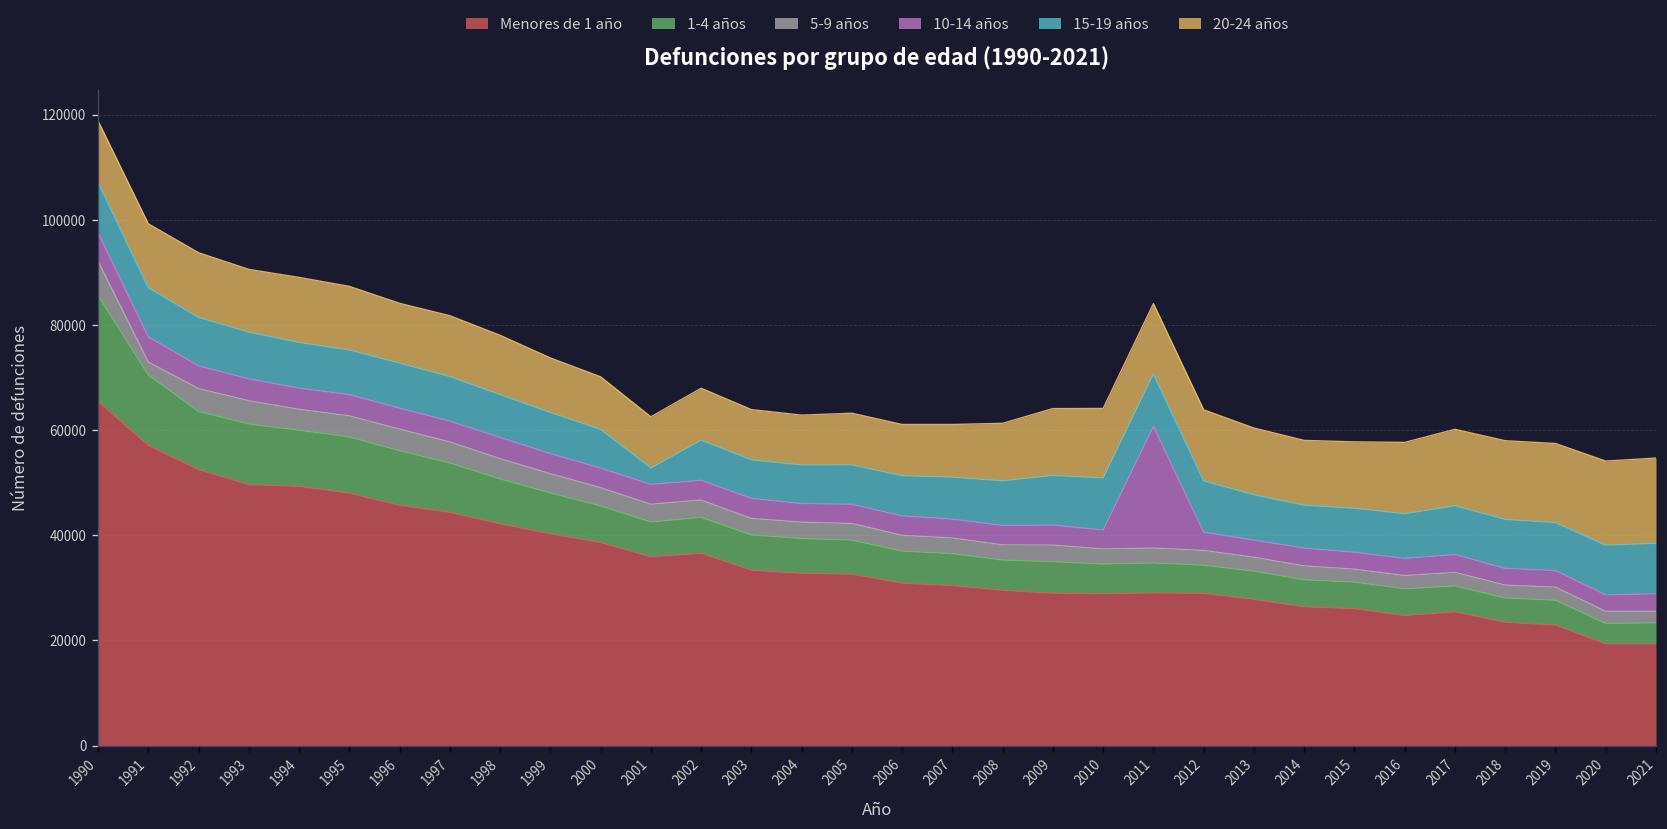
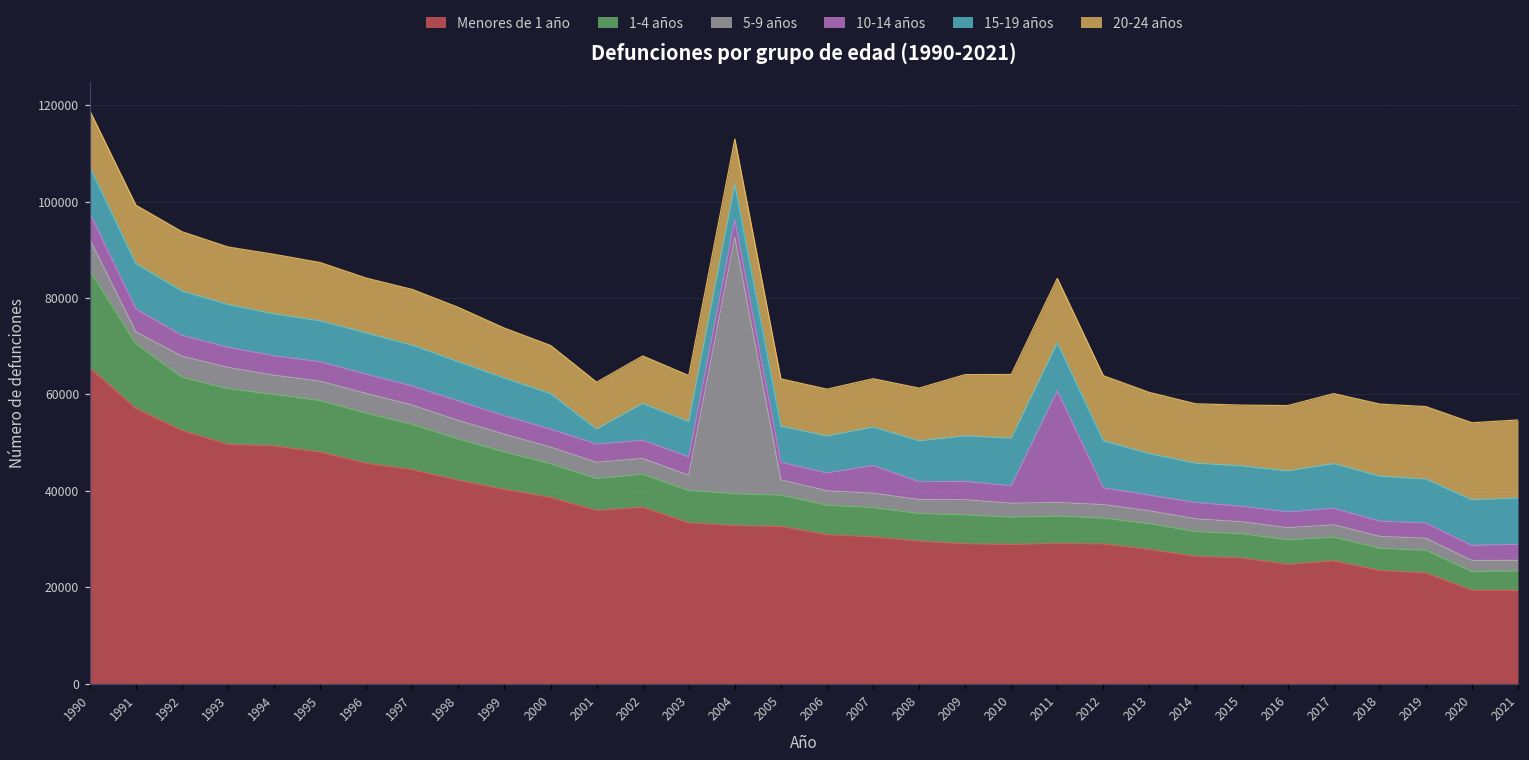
  {
    "Menores de 1 año": {
      "1990": 65000,
      "1991": 57000,
      "1992": 53000,
      "1993": 50000,
      "1994": 49000,
      "1995": 48000,
      "1996": 46000,
      "1997": 44000,
      "1998": 42000,
      "1999": 40000,
      "2000": 39000,
      "2001": 36000,
      "2002": 37000,
      "2003": 33000,
      "2004": 33000,
      "2005": 33000,
      "2006": 31000,
      "2007": 30000,
      "2008": 30000,
      "2009": 29000,
      "2010": 29000,
      "2011": 29000,
      "2012": 29000,
      "2013": 28000,
      "2014": 26000,
      "2015": 26000,
      "2016": 25000,
      "2017": 25000,
      "2018": 23000,
      "2019": 23000,
      "2020": 19000,
      "2021": 19000
    },
    "1-4 años": {
      "1990": 20000,
      "1991": 13000,
      "1992": 11000,
      "1993": 12000,
      "1994": 11000,
      "1995": 11000,
      "1996": 10000,
      "1997": 9000,
      "1998": 9000,
      "1999": 8000,
      "2000": 7000,
      "2001": 7000,
      "2002": 7000,
      "2003": 7000,
      "2004": 7000,
      "2005": 6000,
      "2006": 6000,
      "2007": 6000,
      "2008": 6000,
      "2009": 6000,
      "2010": 6000,
      "2011": 6000,
      "2012": 5000,
      "2013": 5000,
      "2014": 5000,
      "2015": 5000,
      "2016": 5000,
      "2017": 5000,
      "2018": 5000,
      "2019": 5000,
      "2020": 4000,
      "2021": 4000
    },
    "5-9 años": {
      "1990": 6000,
      "1991": 2000,
      "1992": 4000,
      "1993": 4000,
      "1994": 4000,
      "1995": 4000,
      "1996": 4000,
      "1997": 4000,
      "1998": 4000,
      "1999": 4000,
      "2000": 3000,
      "2001": 3000,
      "2002": 3000,
      "2003": 3000,
-     "2004": 3000,
+     "2004": 53000,
      "2005": 3000,
      "2006": 3000,
      "2007": 3000,
      "2008": 3000,
      "2009": 3000,
      "2010": 3000,
      "2011": 3000,
      "2012": 3000,
      "2013": 3000,
      "2014": 3000,
      "2015": 2000,
      "2016": 3000,
      "2017": 3000,
      "2018": 2000,
      "2019": 2000,
      "2020": 2000,
      "2021": 2000
    },
    "10-14 años": {
      "1990": 5000,
      "1991": 5000,
      "1992": 4000,
      "1993": 4000,
      "1994": 4000,
      "1995": 4000,
      "1996": 4000,
      "1997": 4000,
      "1998": 4000,
      "1999": 4000,
      "2000": 4000,
      "2001": 4000,
      "2002": 4000,
      "2003": 4000,
      "2004": 4000,
      "2005": 4000,
      "2006": 4000,
-     "2007": 4000,
+     "2007": 6000,
      "2008": 4000,
      "2009": 4000,
      "2010": 4000,
      "2011": 23000,
      "2012": 3000,
      "2013": 3000,
      "2014": 3000,
      "2015": 3000,
      "2016": 3000,
      "2017": 3000,
      "2018": 3000,
      "2019": 3000,
      "2020": 3000,
      "2021": 3000
    },
    "15-19 años": {
      "1990": 10000,
      "1991": 9000,
      "1992": 9000,
      "1993": 9000,
      "1994": 9000,
      "1995": 9000,
      "1996": 9000,
      "1997": 8000,
      "1998": 8000,
      "1999": 8000,
      "2000": 7000,
      "2001": 3000,
      "2002": 8000,
      "2003": 7000,
      "2004": 7000,
      "2005": 7000,
      "2006": 8000,
      "2007": 8000,
      "2008": 8000,
      "2009": 9000,
      "2010": 10000,
      "2011": 10000,
      "2012": 10000,
      "2013": 9000,
      "2014": 8000,
      "2015": 8000,
      "2016": 9000,
      "2017": 9000,
      "2018": 9000,
      "2019": 9000,
      "2020": 9000,
      "2021": 10000
    },
    "20-24 años": {
      "1990": 12000,
      "1991": 12000,
      "1992": 12000,
      "1993": 12000,
      "1994": 12000,
      "1995": 12000,
      "1996": 11000,
      "1997": 12000,
      "1998": 11000,
      "1999": 10000,
      "2000": 10000,
      "2001": 10000,
      "2002": 10000,
      "2003": 10000,
      "2004": 9000,
      "2005": 10000,
      "2006": 10000,
      "2007": 10000,
      "2008": 11000,
      "2009": 13000,
      "2010": 13000,
      "2011": 13000,
      "2012": 14000,
      "2013": 13000,
      "2014": 12000,
      "2015": 13000,
      "2016": 14000,
      "2017": 15000,
      "2018": 15000,
      "2019": 15000,
      "2020": 16000,
      "2021": 16000
    }
  }
